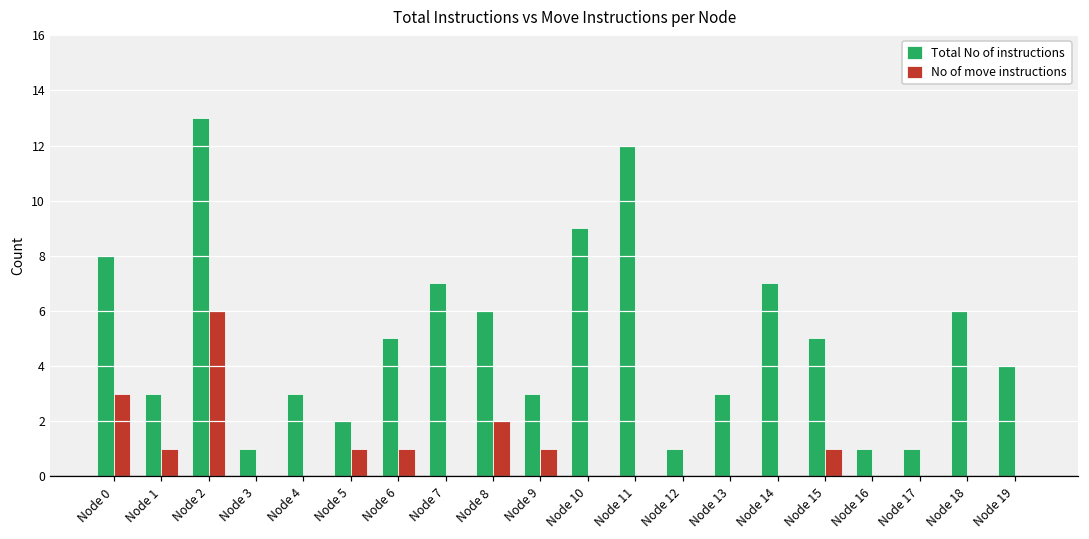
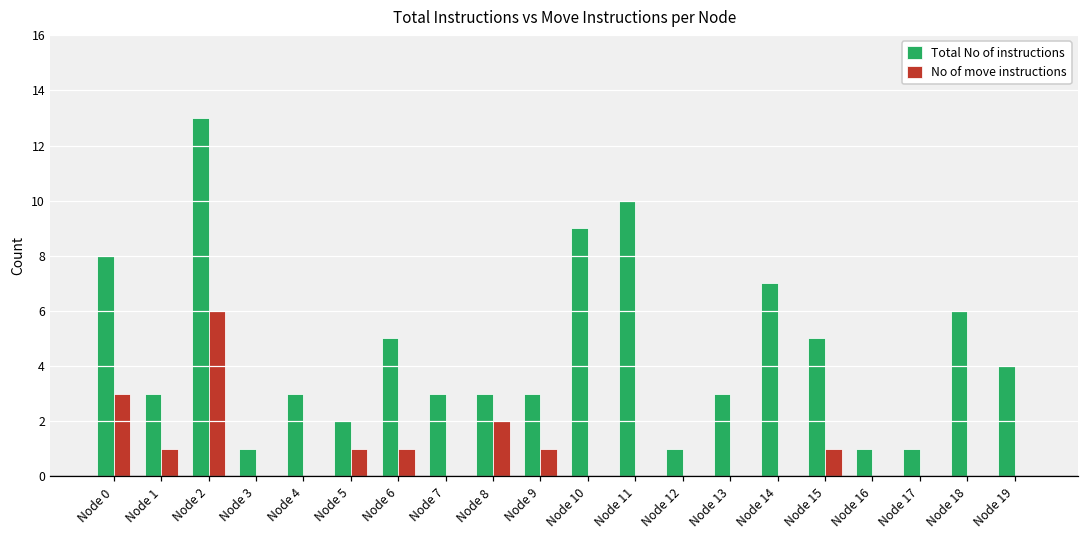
  {
    "Total No of instructions": {
      "Node 0": 8,
      "Node 1": 3,
      "Node 2": 13,
      "Node 3": 1,
      "Node 4": 3,
      "Node 5": 2,
      "Node 6": 5,
-     "Node 7": 7,
-     "Node 8": 6,
+     "Node 7": 3,
+     "Node 8": 3,
      "Node 9": 3,
      "Node 10": 9,
-     "Node 11": 12,
+     "Node 11": 10,
      "Node 12": 1,
      "Node 13": 3,
      "Node 14": 7,
      "Node 15": 5,
      "Node 16": 1,
      "Node 17": 1,
      "Node 18": 6,
      "Node 19": 4
    },
    "No of move instructions": {
      "Node 0": 3,
      "Node 1": 1,
      "Node 2": 6,
      "Node 3": 0,
      "Node 4": 0,
      "Node 5": 1,
      "Node 6": 1,
      "Node 7": 0,
      "Node 8": 2,
      "Node 9": 1,
      "Node 10": 0,
      "Node 11": 0,
      "Node 12": 0,
      "Node 13": 0,
      "Node 14": 0,
      "Node 15": 1,
      "Node 16": 0,
      "Node 17": 0,
      "Node 18": 0,
      "Node 19": 0
    }
  }
